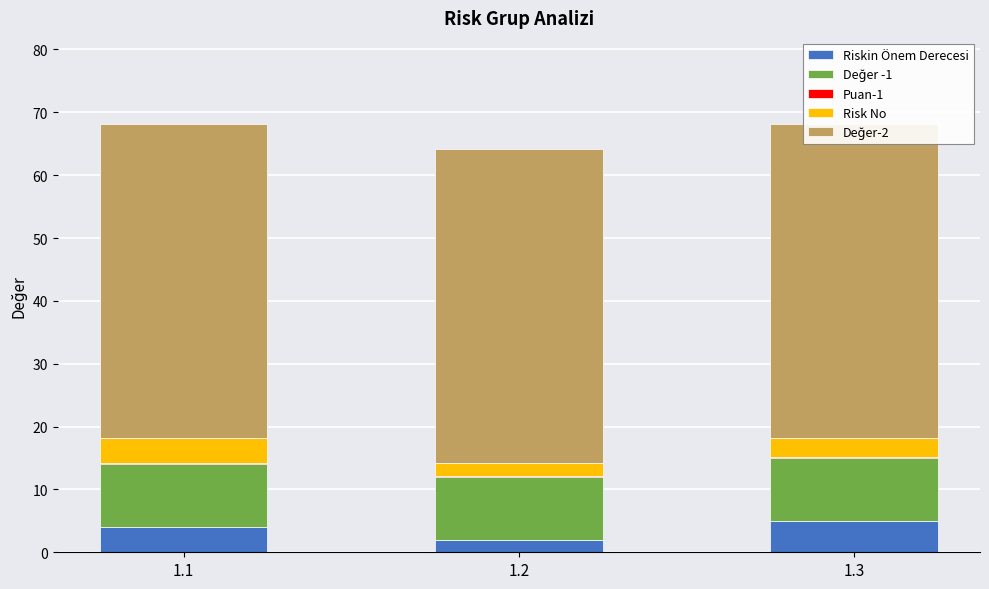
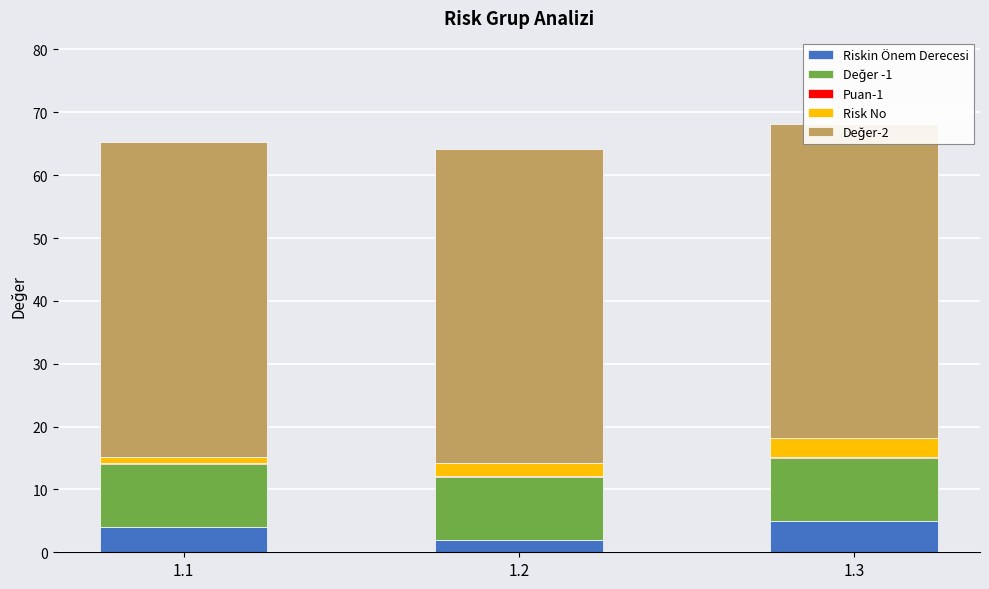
  {
    "Riskin Önem Derecesi": {
      "1.1": 4,
      "1.2": 2,
      "1.3": 5
    },
    "Değer -1": {
      "1.1": 10,
      "1.2": 10,
      "1.3": 10
    },
    "Risk No": {
-     "1.1": 4,
+     "1.1": 1,
      "1.2": 2,
      "1.3": 3
    },
    "Değer-2": {
      "1.1": 50,
      "1.2": 50
    }
  }
